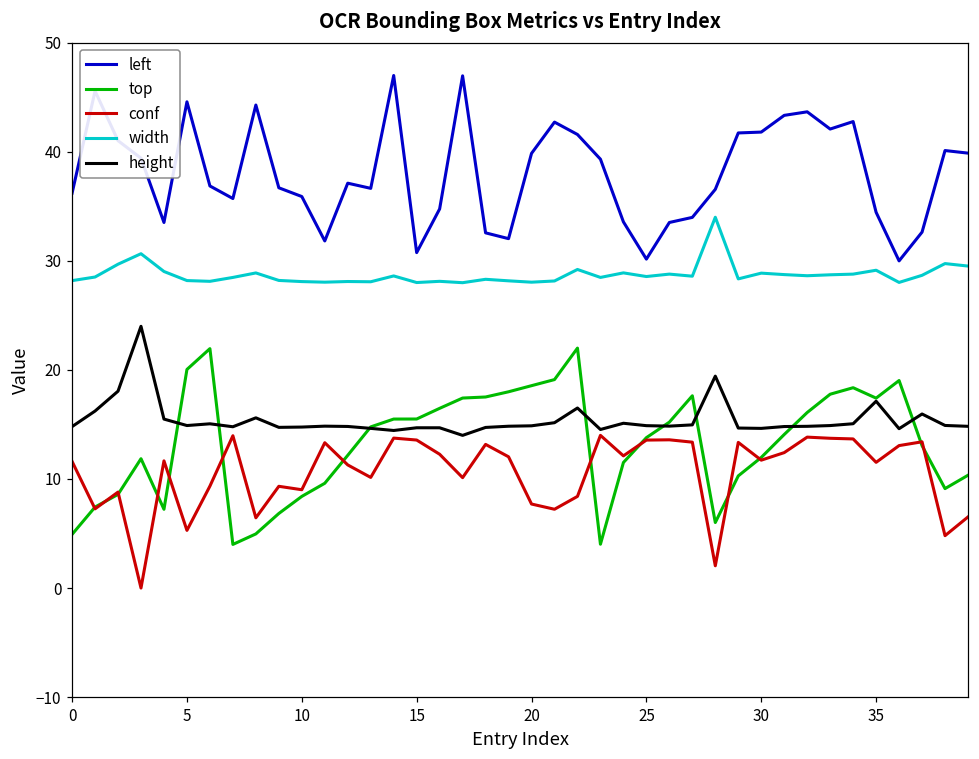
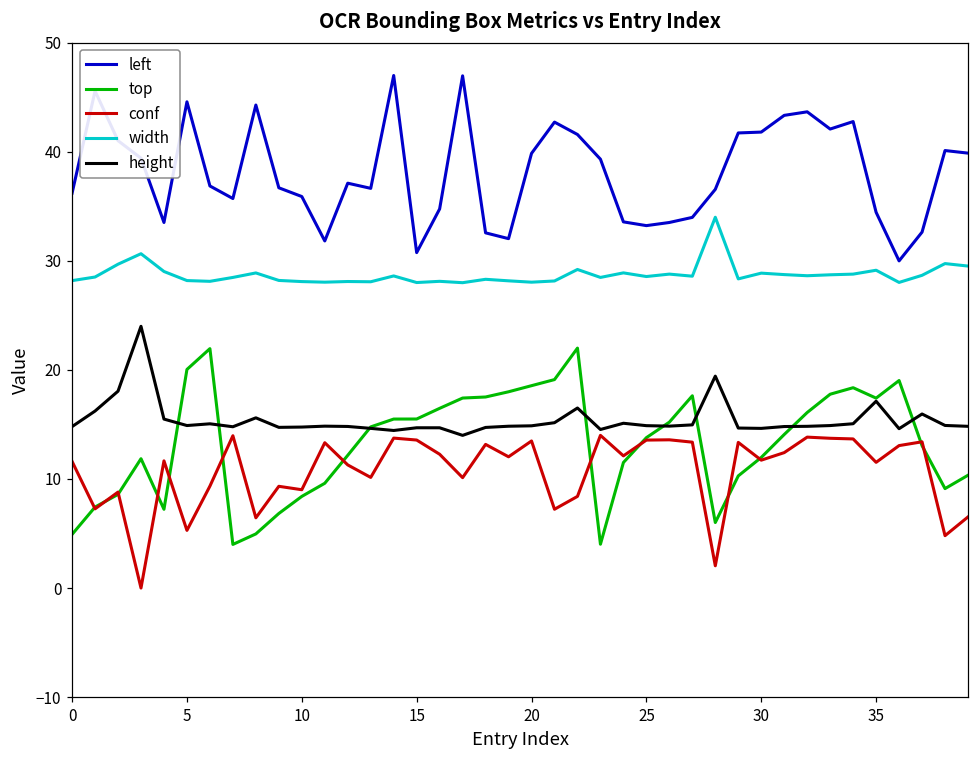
  {
    "left": {
      "0": 36,
      "5": 45,
      "10": 36,
      "15": 31,
      "20": 40,
-     "25": 30,
+     "25": 33,
      "30": 42,
      "35": 34
    },
    "top": {
      "0": 5,
      "5": 20,
      "10": 8,
      "15": 16,
      "20": 19,
      "35": 17
    },
    "conf": {
      "0": 12,
      "5": 5,
      "10": 9,
      "15": 14,
-     "20": 8,
+     "20": 13,
      "35": 12
    },
    "width": {
      "0": 28,
      "5": 28,
      "10": 28,
      "15": 28,
      "20": 28,
      "25": 29,
      "30": 29,
      "35": 29
    },
    "height": {
      "0": 15,
      "5": 15,
      "10": 15,
      "15": 15,
      "20": 15,
      "25": 15,
      "30": 15,
      "35": 17
    }
  }
